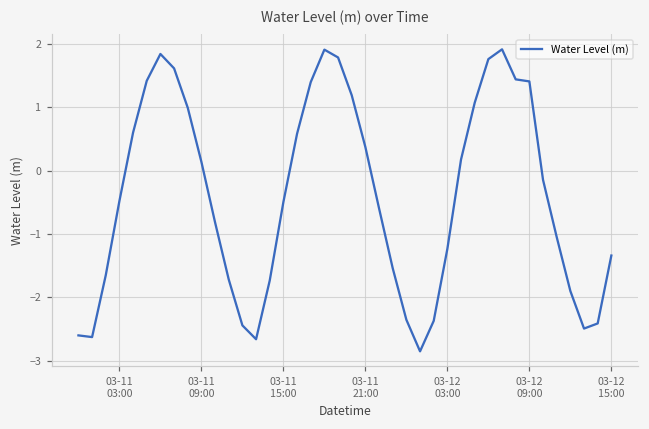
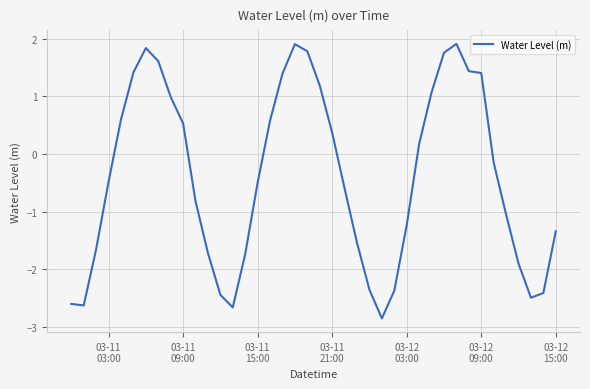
  {
    "03-11 03:00": -0.5,
-   "03-11 09:00": 0.1,
+   "03-11 09:00": 0.5,
    "03-11 15:00": -0.5,
    "03-11 21:00": 0.4,
    "03-12 03:00": -1.2,
    "03-12 09:00": 1.4,
    "03-12 15:00": -1.3
  }
